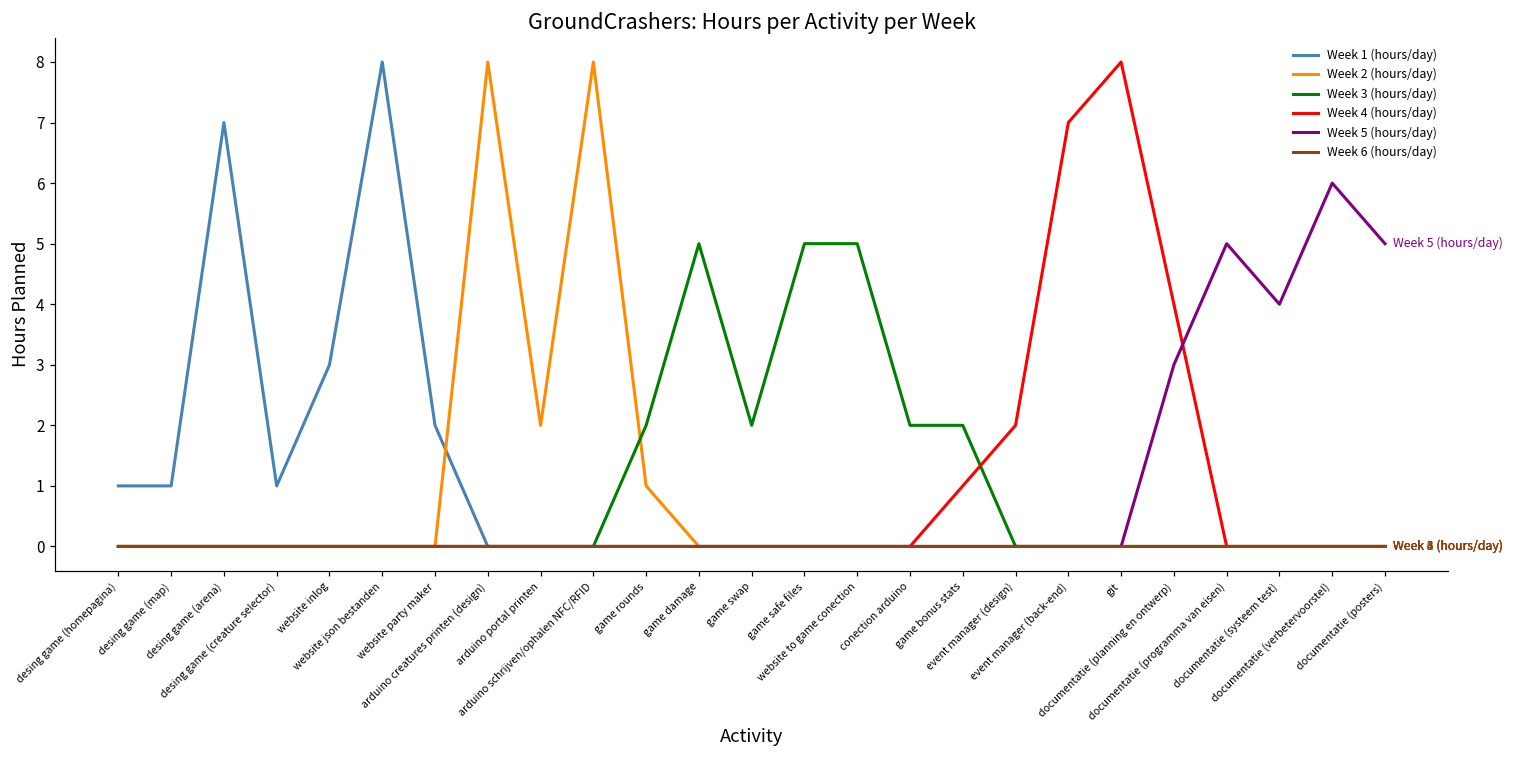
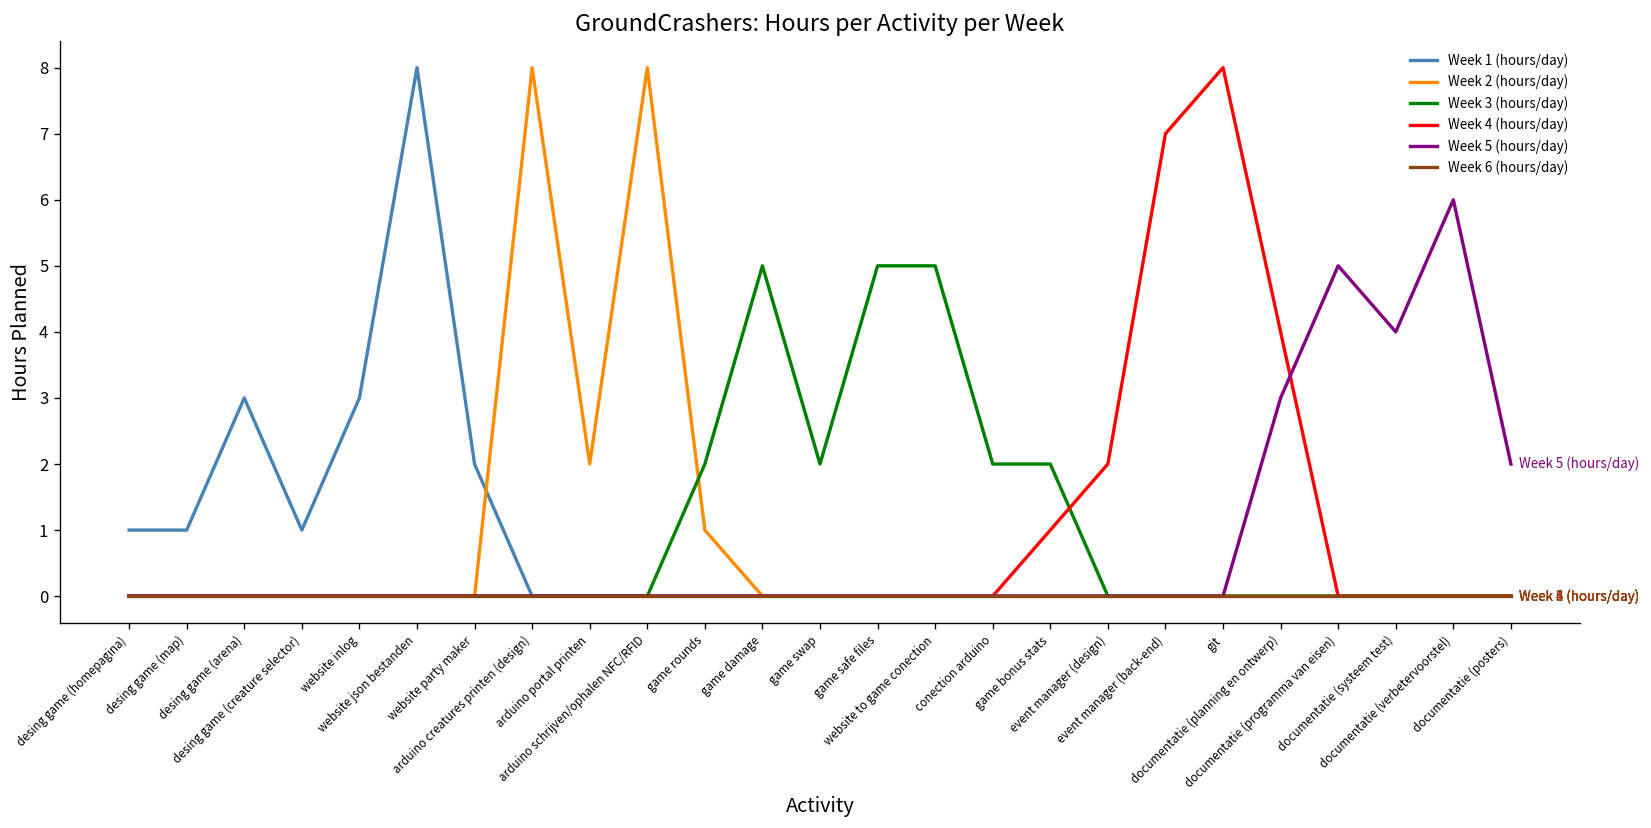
  {
    "Week 1 (hours/day)": {
      "desing game (homepagina)": 1,
      "desing game (map)": 1,
-     "desing game (arena)": 7,
+     "desing game (arena)": 3,
      "desing game (creature selector)": 1,
      "website inlog": 3,
      "website json bestanden": 8,
      "website party maker": 2
    },
    "Week 2 (hours/day)": {
      "arduino creatures printen (design)": 8,
      "arduino portal printen": 2,
      "arduino schrijven/ophalen NFC/RFID": 8,
      "game rounds": 1
    },
    "Week 3 (hours/day)": {
      "game rounds": 2,
      "game damage": 5,
      "game swap": 2,
      "game safe files": 5,
      "website to game conection": 5,
      "conection arduino": 2,
      "game bonus stats": 2
    },
    "Week 4 (hours/day)": {
      "game bonus stats": 1,
      "event manager (design)": 2,
      "event manager (back-end)": 7,
      "git": 8,
      "documentatie (planning en ontwerp)": 4
    },
    "Week 5 (hours/day)": {
      "documentatie (planning en ontwerp)": 3,
      "documentatie (programma van eisen)": 5,
      "documentatie (systeem test)": 4,
      "documentatie (verbetervoorstel)": 6,
-     "documentatie (posters)": 5
+     "documentatie (posters)": 2
    }
  }
